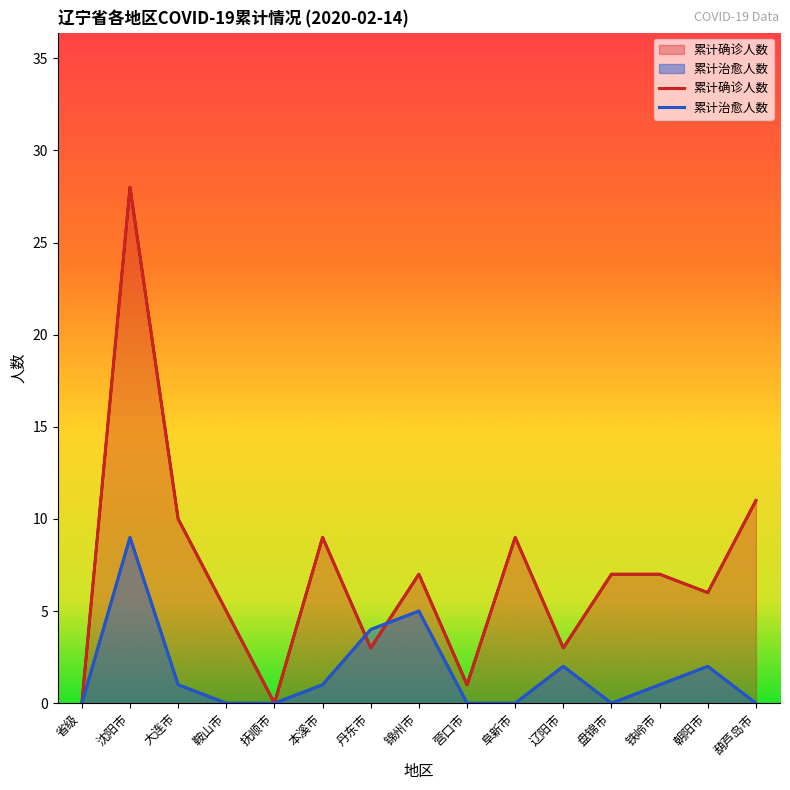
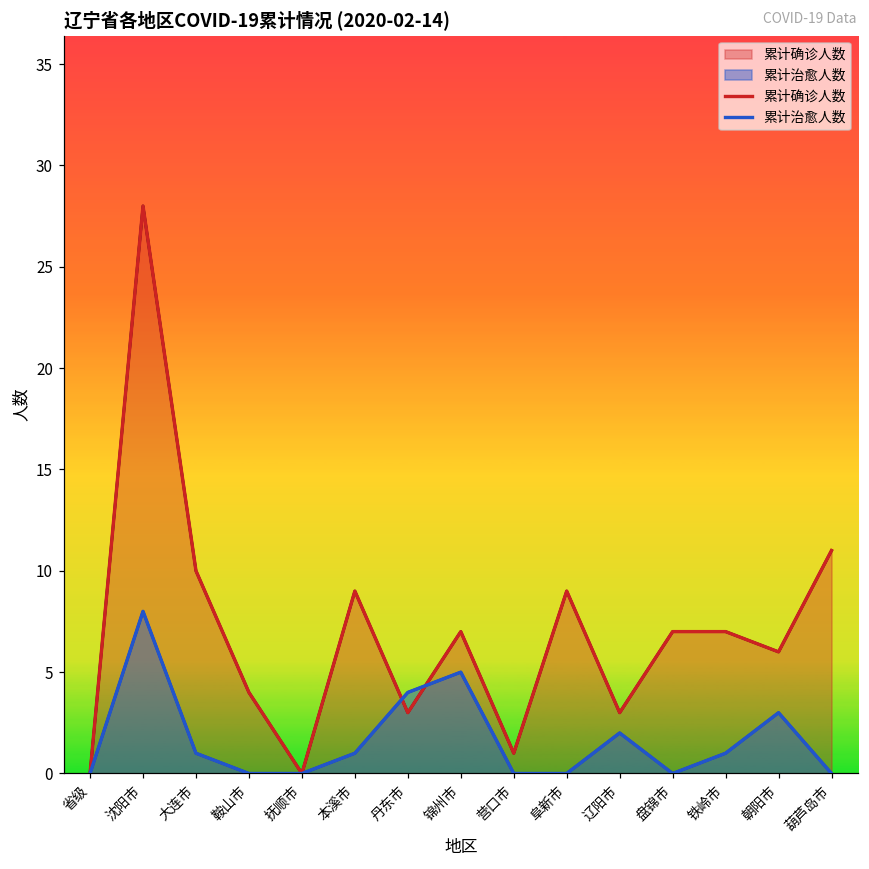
  {
    "累计确诊人数": {
      "沈阳市": 28,
      "大连市": 10,
-     "鞍山市": 5,
+     "鞍山市": 4,
      "本溪市": 9,
      "丹东市": 3,
      "锦州市": 7,
      "营口市": 1,
      "阜新市": 9,
      "辽阳市": 3,
      "盘锦市": 7,
      "铁岭市": 7,
      "朝阳市": 6,
      "葫芦岛市": 11
    },
    "累计治愈人数": {
-     "沈阳市": 9,
+     "沈阳市": 8,
      "大连市": 1,
      "鞍山市": 0,
      "本溪市": 1,
      "丹东市": 4,
      "锦州市": 5,
      "营口市": 0,
      "阜新市": 0,
      "辽阳市": 2,
      "盘锦市": 0,
      "铁岭市": 1,
-     "朝阳市": 2,
+     "朝阳市": 3,
      "葫芦岛市": 0
    }
  }
